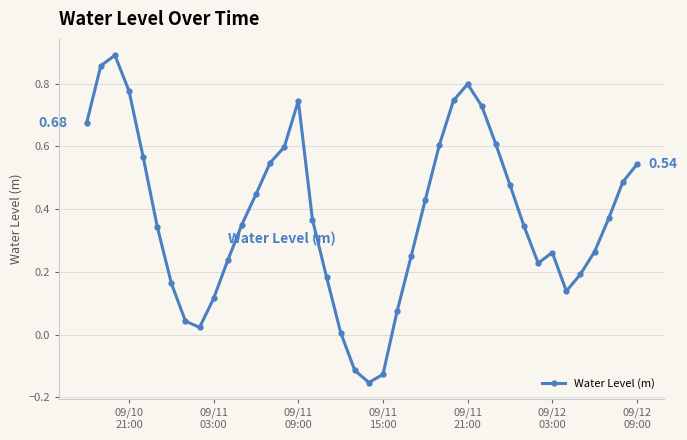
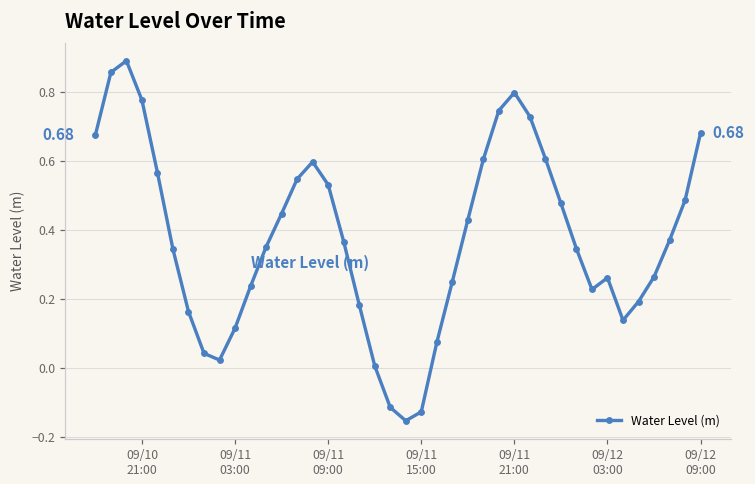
  {
-   "09/11 09:00": 0.75,
-   "09/12 09:00": 0.54
+   "09/11 09:00": 0.53,
+   "09/12 09:00": 0.68
  }
